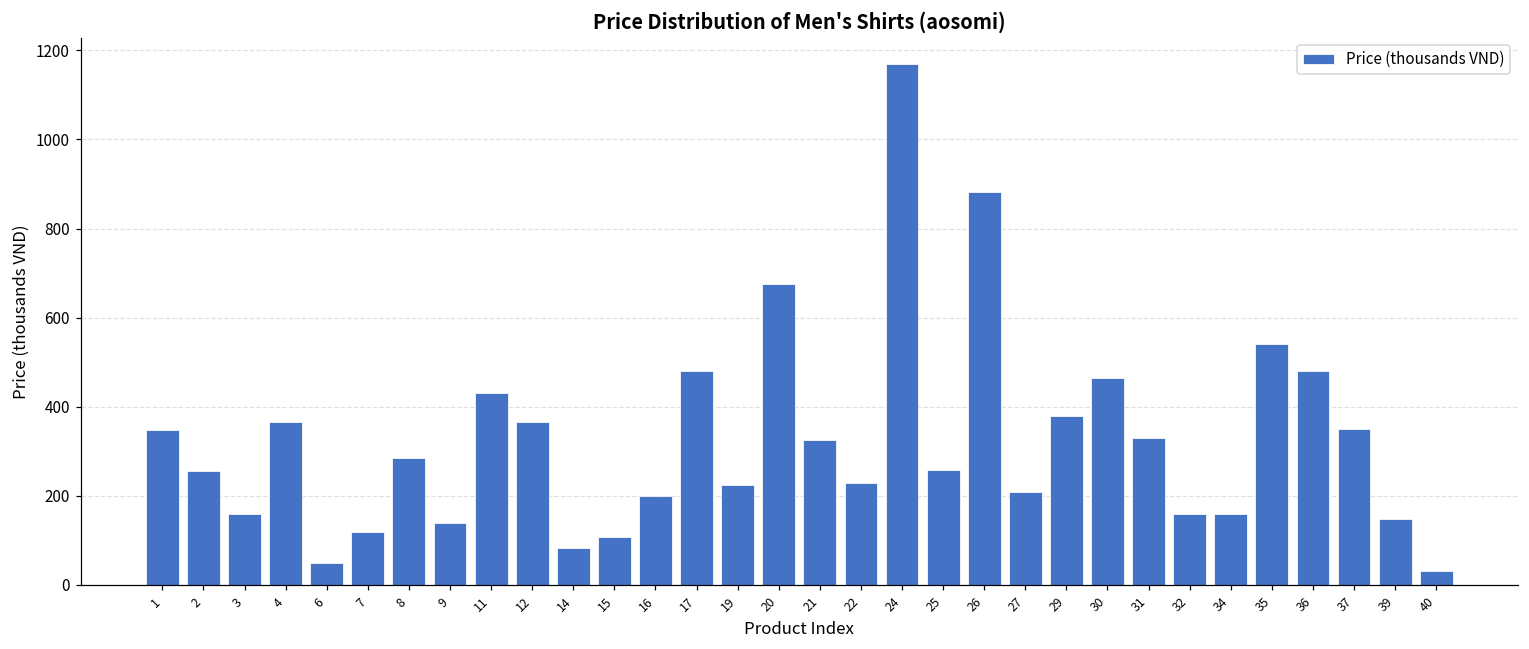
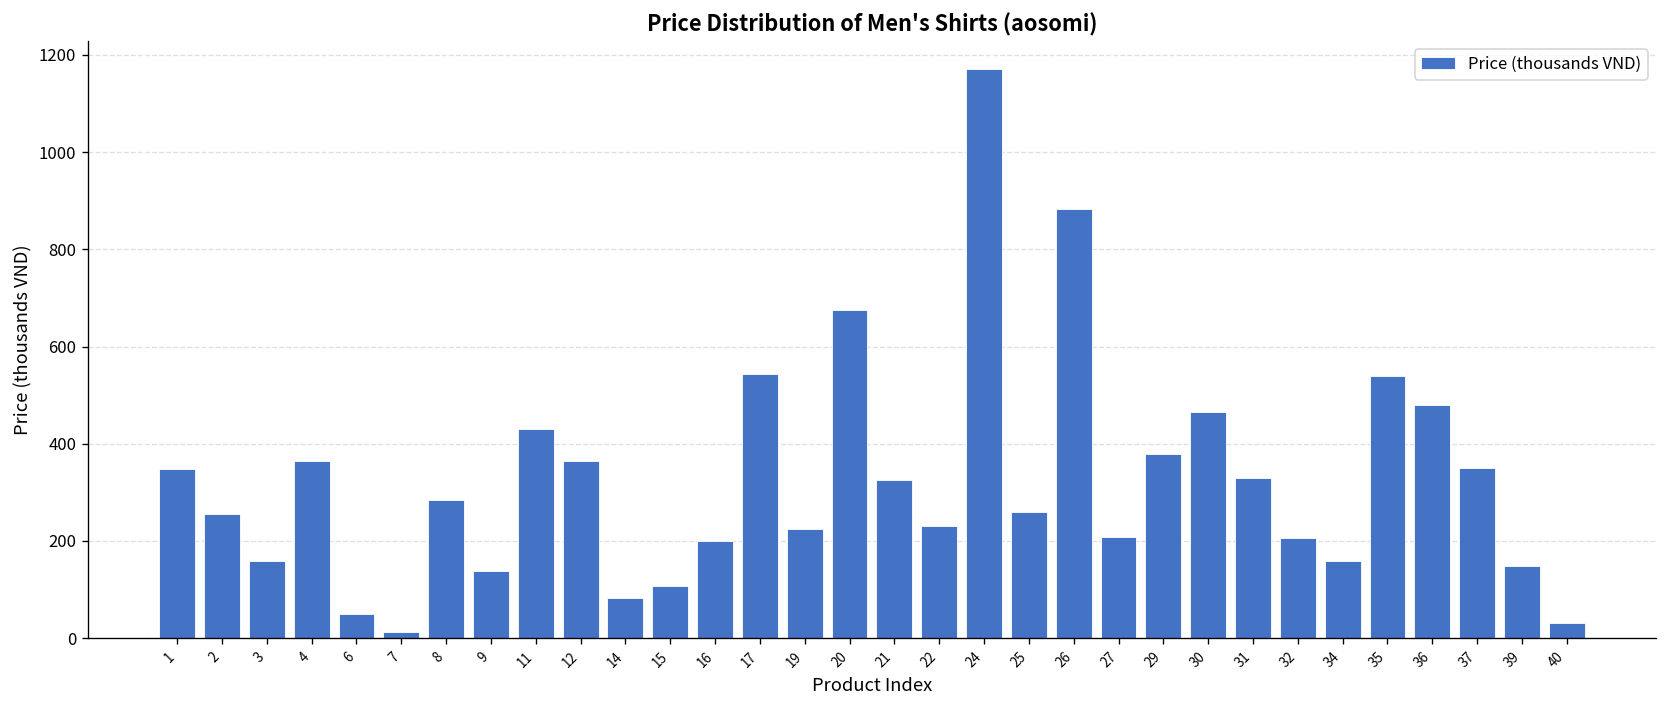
  {
    "1": 350,
    "2": 260,
    "3": 160,
    "4": 370,
    "6": 50,
-   "7": 120,
+   "7": 10,
    "8": 280,
    "9": 140,
    "11": 430,
    "12": 370,
    "14": 80,
    "15": 110,
    "16": 200,
-   "17": 480,
+   "17": 540,
    "19": 220,
    "20": 680,
    "21": 330,
    "22": 230,
    "24": 1170,
    "25": 260,
    "26": 880,
    "27": 210,
    "29": 380,
    "30": 470,
    "31": 330,
-   "32": 160,
+   "32": 210,
    "34": 160,
    "35": 540,
    "36": 480,
    "37": 350,
    "39": 150,
    "40": 30
  }
